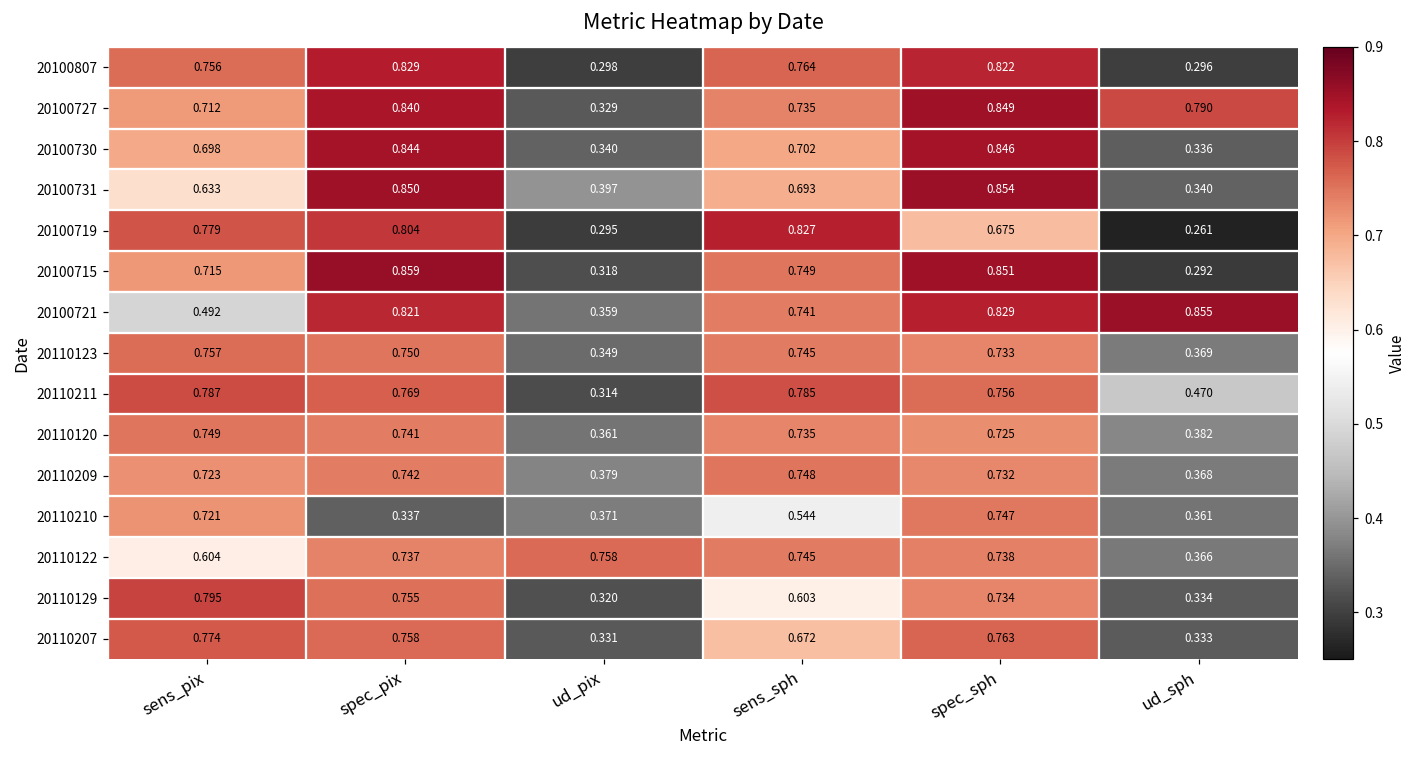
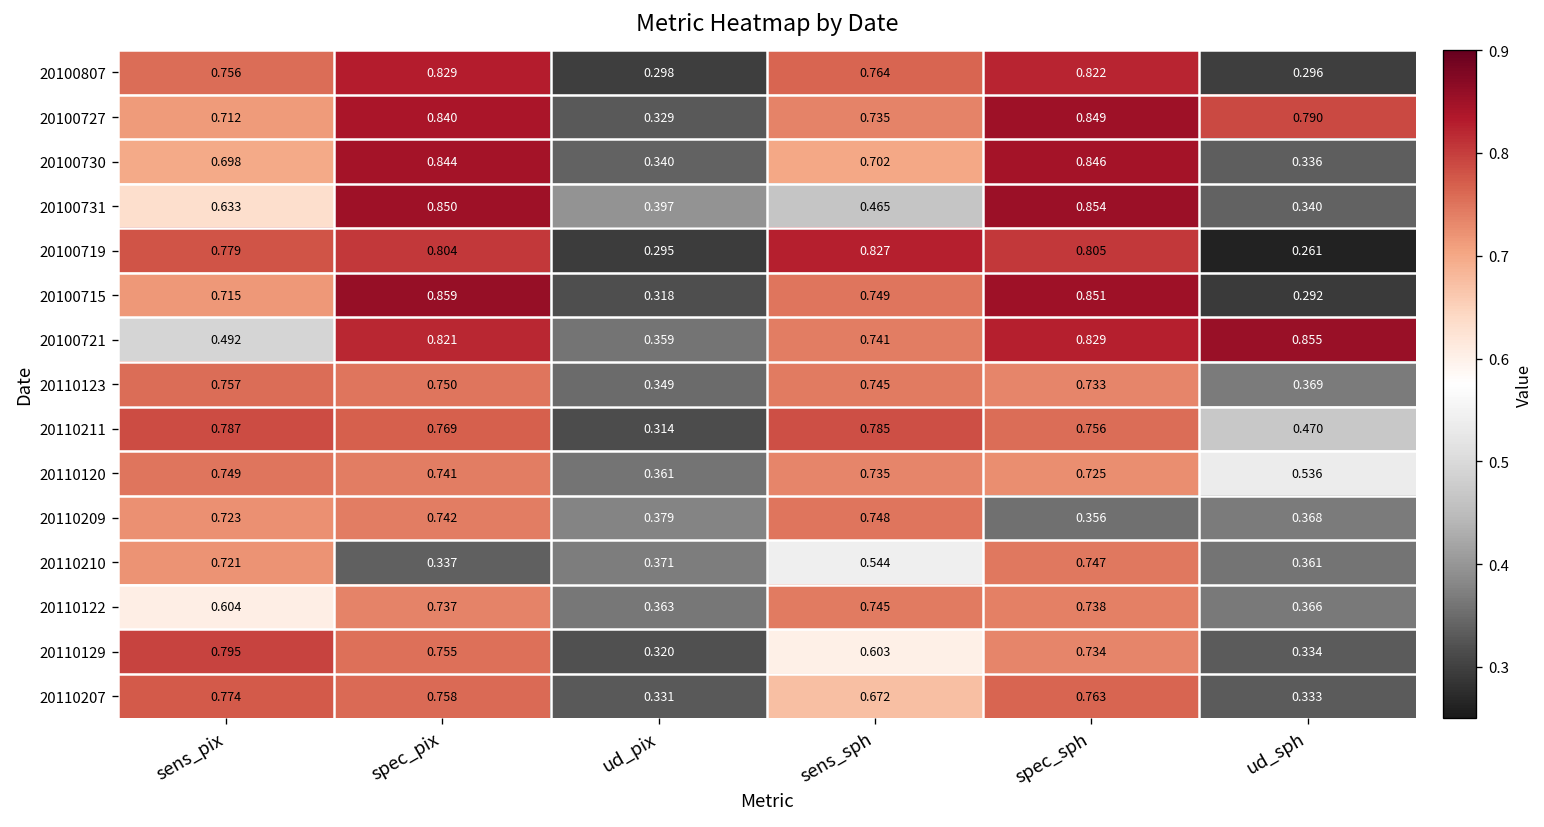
  {
    "20100807": {
      "sens_pix": 0.756,
      "spec_pix": 0.829,
      "ud_pix": 0.298,
      "sens_sph": 0.764,
      "spec_sph": 0.822,
      "ud_sph": 0.296
    },
    "20100727": {
      "sens_pix": 0.712,
      "spec_pix": 0.840,
      "ud_pix": 0.329,
      "sens_sph": 0.735,
      "spec_sph": 0.849,
      "ud_sph": 0.790
    },
    "20100730": {
      "sens_pix": 0.698,
      "spec_pix": 0.844,
      "ud_pix": 0.340,
      "sens_sph": 0.702,
      "spec_sph": 0.846,
      "ud_sph": 0.336
    },
    "20100731": {
      "sens_pix": 0.633,
      "spec_pix": 0.850,
      "ud_pix": 0.397,
-     "sens_sph": 0.693,
+     "sens_sph": 0.465,
      "spec_sph": 0.854,
      "ud_sph": 0.340
    },
    "20100719": {
      "sens_pix": 0.779,
      "spec_pix": 0.804,
      "ud_pix": 0.295,
      "sens_sph": 0.827,
-     "spec_sph": 0.675,
+     "spec_sph": 0.805,
      "ud_sph": 0.261
    },
    "20100715": {
      "sens_pix": 0.715,
      "spec_pix": 0.859,
      "ud_pix": 0.318,
      "sens_sph": 0.749,
      "spec_sph": 0.851,
      "ud_sph": 0.292
    },
    "20100721": {
      "sens_pix": 0.492,
      "spec_pix": 0.821,
      "ud_pix": 0.359,
      "sens_sph": 0.741,
      "spec_sph": 0.829,
      "ud_sph": 0.855
    },
    "20110123": {
      "sens_pix": 0.757,
      "spec_pix": 0.750,
      "ud_pix": 0.349,
      "sens_sph": 0.745,
      "spec_sph": 0.733,
      "ud_sph": 0.369
    },
    "20110211": {
      "sens_pix": 0.787,
      "spec_pix": 0.769,
      "ud_pix": 0.314,
      "sens_sph": 0.785,
      "spec_sph": 0.756,
      "ud_sph": 0.470
    },
    "20110120": {
      "sens_pix": 0.749,
      "spec_pix": 0.741,
      "ud_pix": 0.361,
      "sens_sph": 0.735,
      "spec_sph": 0.725,
-     "ud_sph": 0.382
+     "ud_sph": 0.536
    },
    "20110209": {
      "sens_pix": 0.723,
      "spec_pix": 0.742,
      "ud_pix": 0.379,
      "sens_sph": 0.748,
-     "spec_sph": 0.732,
+     "spec_sph": 0.356,
      "ud_sph": 0.368
    },
    "20110210": {
      "sens_pix": 0.721,
      "spec_pix": 0.337,
      "ud_pix": 0.371,
      "sens_sph": 0.544,
      "spec_sph": 0.747,
      "ud_sph": 0.361
    },
    "20110122": {
      "sens_pix": 0.604,
      "spec_pix": 0.737,
-     "ud_pix": 0.758,
+     "ud_pix": 0.363,
      "sens_sph": 0.745,
      "spec_sph": 0.738,
      "ud_sph": 0.366
    },
    "20110129": {
      "sens_pix": 0.795,
      "spec_pix": 0.755,
      "ud_pix": 0.320,
      "sens_sph": 0.603,
      "spec_sph": 0.734,
      "ud_sph": 0.334
    },
    "20110207": {
      "sens_pix": 0.774,
      "spec_pix": 0.758,
      "ud_pix": 0.331,
      "sens_sph": 0.672,
      "spec_sph": 0.763,
      "ud_sph": 0.333
    }
  }
